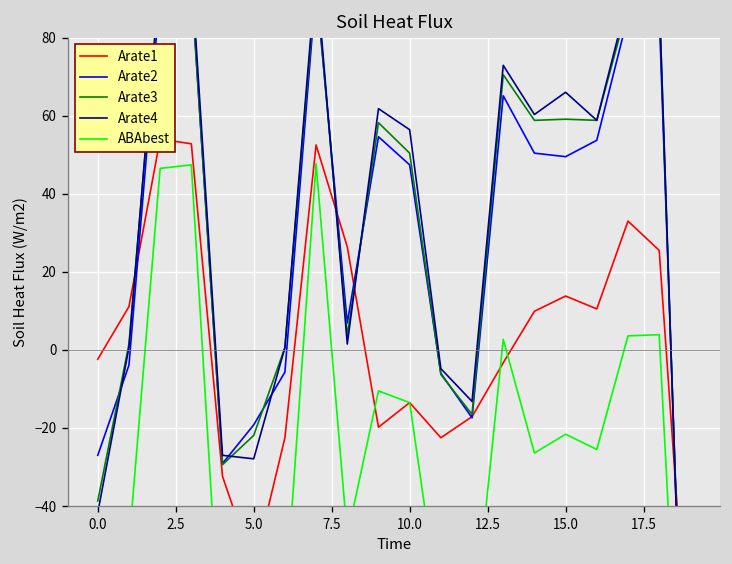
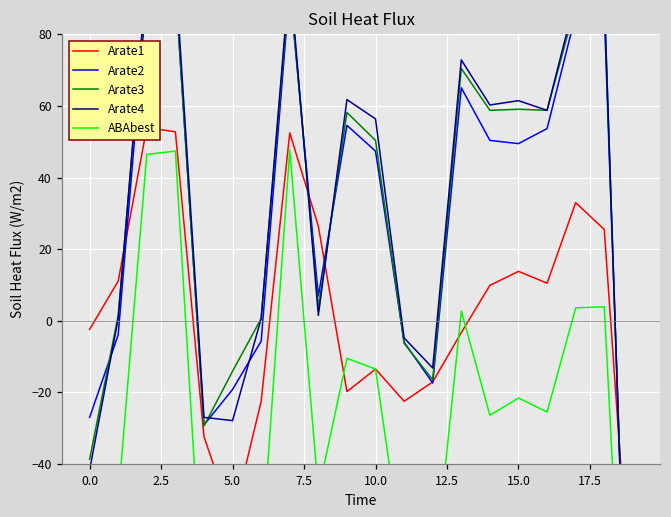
  {
    "Arate1": {
      "0.0": -2,
      "15.0": 14
    },
    "Arate2": {
      "0.0": -27,
      "5.0": -19,
      "10.0": 47,
      "15.0": 50
    },
    "Arate3": {
      "0.0": -39,
-     "5.0": -22,
+     "5.0": -14,
      "10.0": 50,
      "15.0": 59
    },
    "Arate4": {
      "5.0": -28,
      "10.0": 56,
-     "15.0": 66
+     "15.0": 62
    },
    "ABAbest": {
      "15.0": -22
    }
  }
